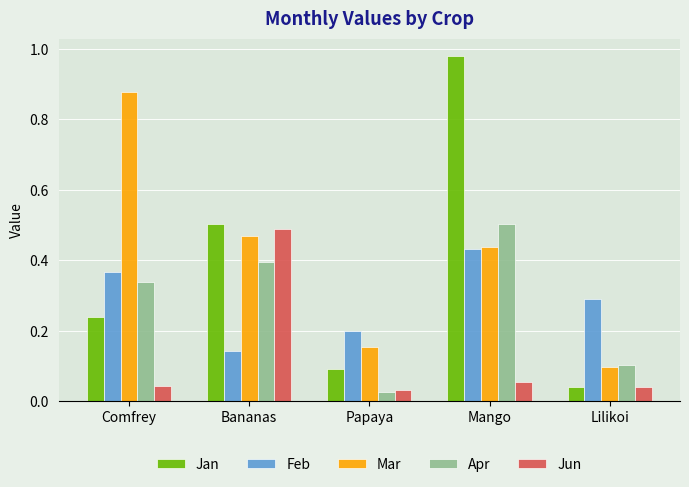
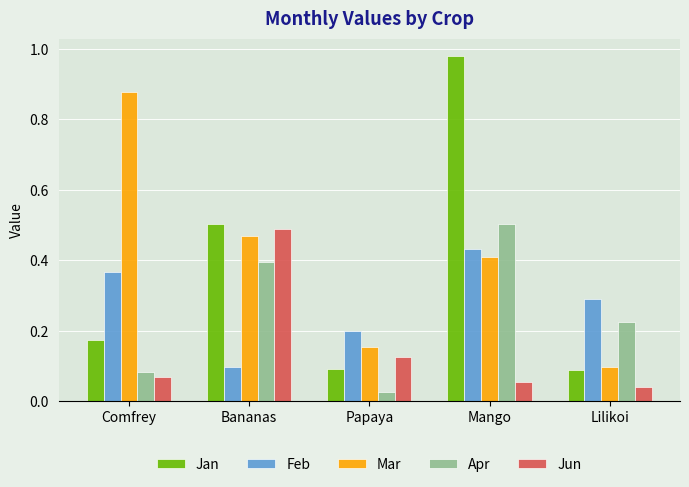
  {
    "Jan": {
-     "Comfrey": 0.24,
+     "Comfrey": 0.17,
      "Bananas": 0.50,
      "Papaya": 0.09,
      "Mango": 0.98,
-     "Lilikoi": 0.04
+     "Lilikoi": 0.09
    },
    "Feb": {
      "Comfrey": 0.37,
-     "Bananas": 0.14,
+     "Bananas": 0.10,
      "Papaya": 0.20,
      "Mango": 0.43,
      "Lilikoi": 0.29
    },
    "Mar": {
      "Comfrey": 0.88,
      "Bananas": 0.47,
      "Papaya": 0.15,
-     "Mango": 0.44,
+     "Mango": 0.41,
      "Lilikoi": 0.10
    },
    "Apr": {
-     "Comfrey": 0.34,
+     "Comfrey": 0.08,
      "Bananas": 0.39,
      "Papaya": 0.03,
      "Mango": 0.50,
-     "Lilikoi": 0.10
+     "Lilikoi": 0.23
    },
    "Jun": {
-     "Comfrey": 0.04,
+     "Comfrey": 0.07,
      "Bananas": 0.49,
-     "Papaya": 0.03,
+     "Papaya": 0.13,
      "Mango": 0.06,
      "Lilikoi": 0.04
    }
  }
